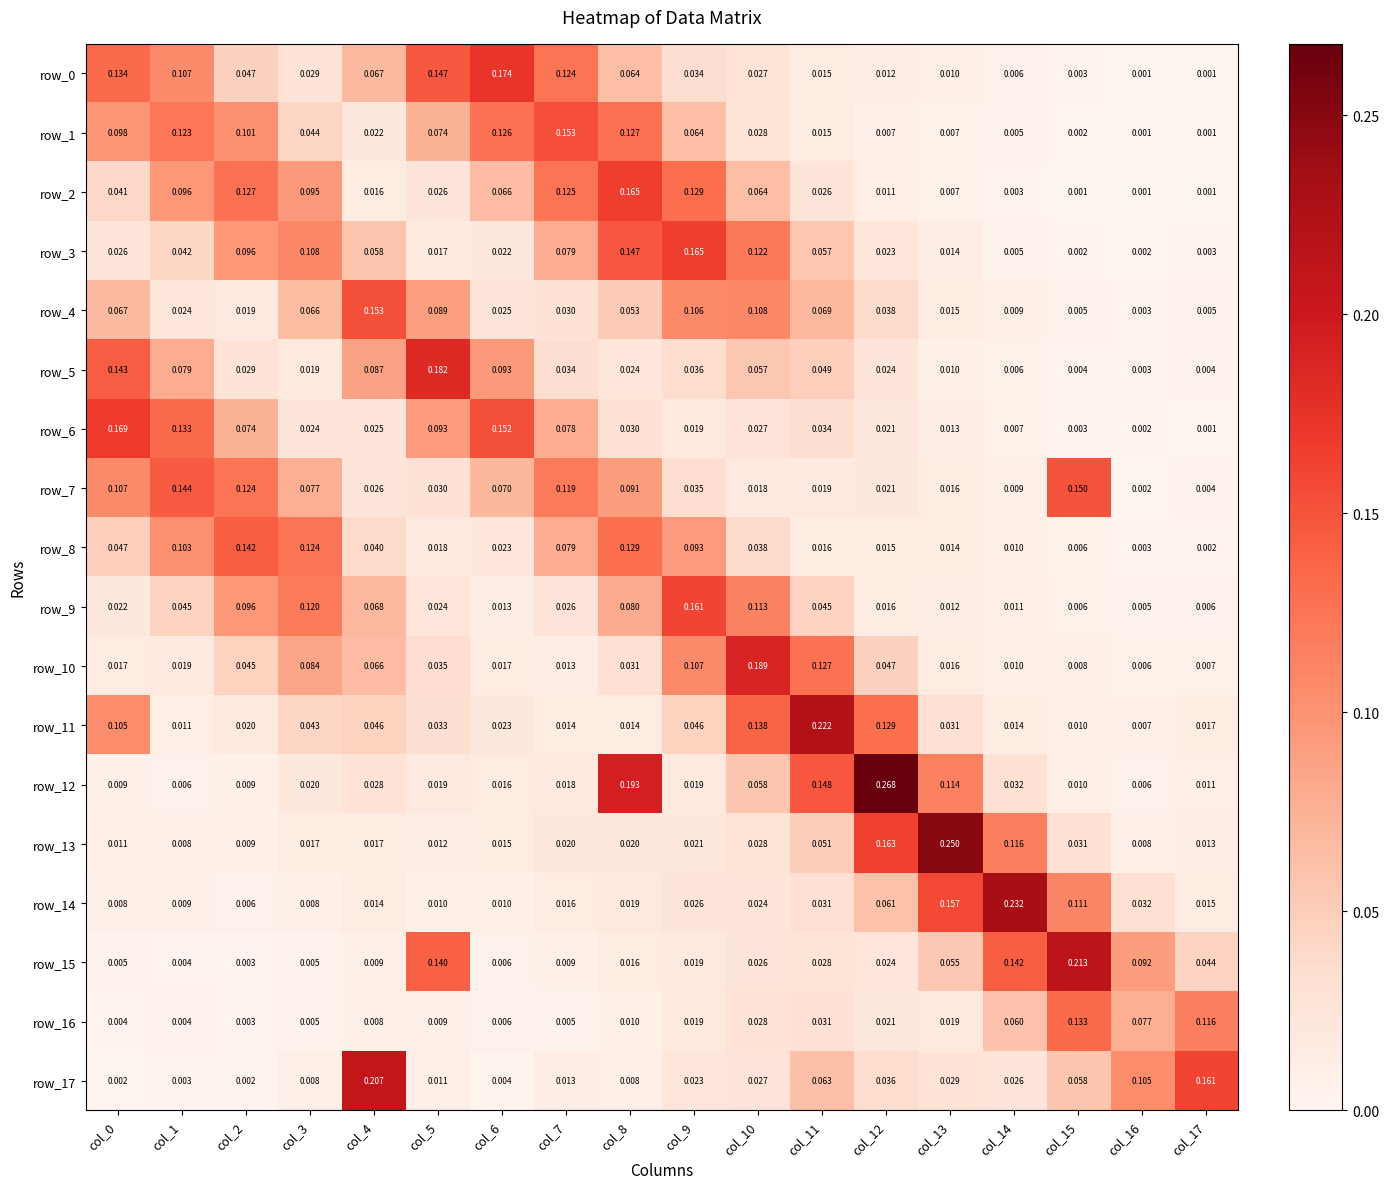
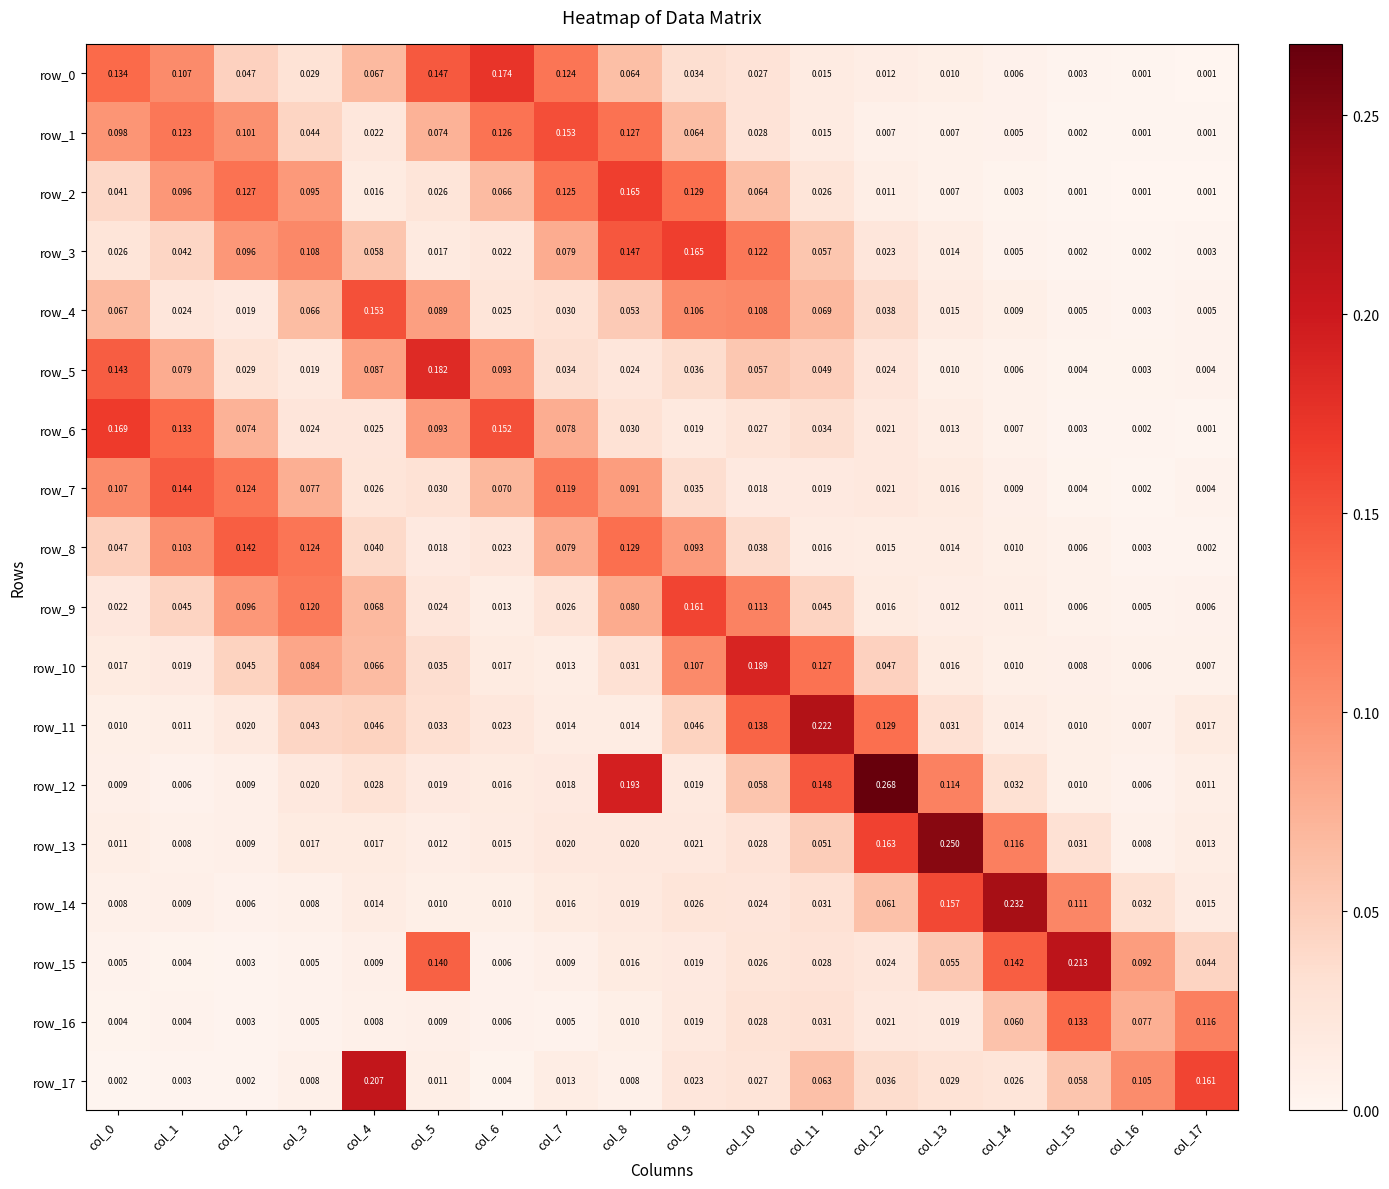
  {
    "row_7": {
      "col_0": 0.107,
      "col_1": 0.144,
      "col_2": 0.124,
      "col_3": 0.077,
      "col_4": 0.026,
      "col_5": 0.030,
      "col_6": 0.070,
      "col_7": 0.119,
      "col_8": 0.091,
      "col_9": 0.035,
      "col_10": 0.018,
      "col_11": 0.019,
      "col_12": 0.021,
      "col_13": 0.016,
      "col_14": 0.009,
-     "col_15": 0.150,
+     "col_15": 0.004,
      "col_16": 0.002,
      "col_17": 0.004
    },
    "row_11": {
-     "col_0": 0.105,
+     "col_0": 0.010,
      "col_1": 0.011,
      "col_2": 0.020,
      "col_3": 0.043,
      "col_4": 0.046,
      "col_5": 0.033,
      "col_6": 0.023,
      "col_7": 0.014,
      "col_8": 0.014,
      "col_9": 0.046,
      "col_10": 0.138,
      "col_11": 0.222,
      "col_12": 0.129,
      "col_13": 0.031,
      "col_14": 0.014,
      "col_15": 0.010,
      "col_16": 0.007,
      "col_17": 0.017
    }
  }
